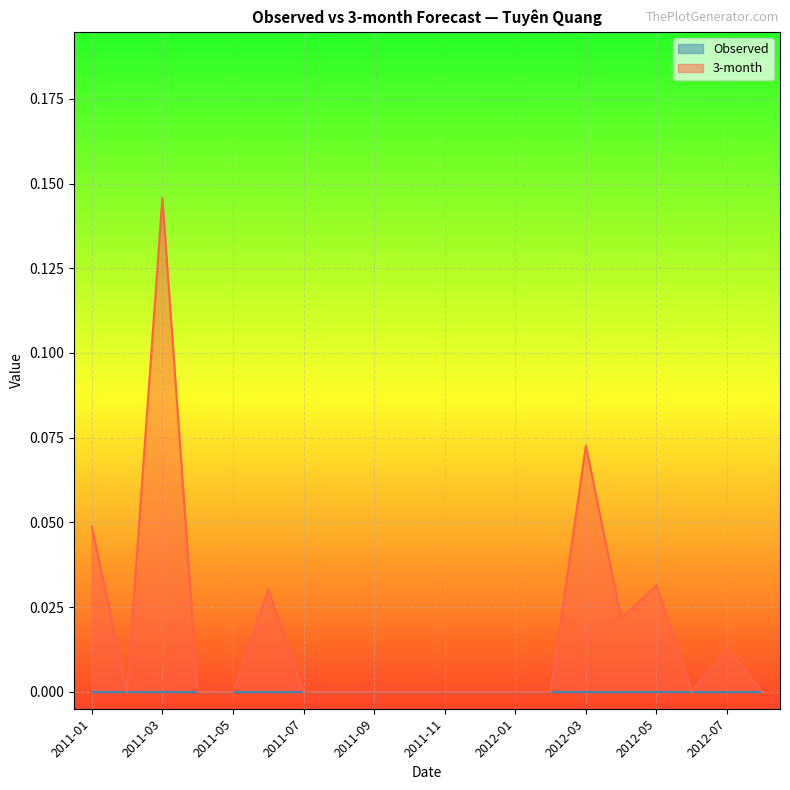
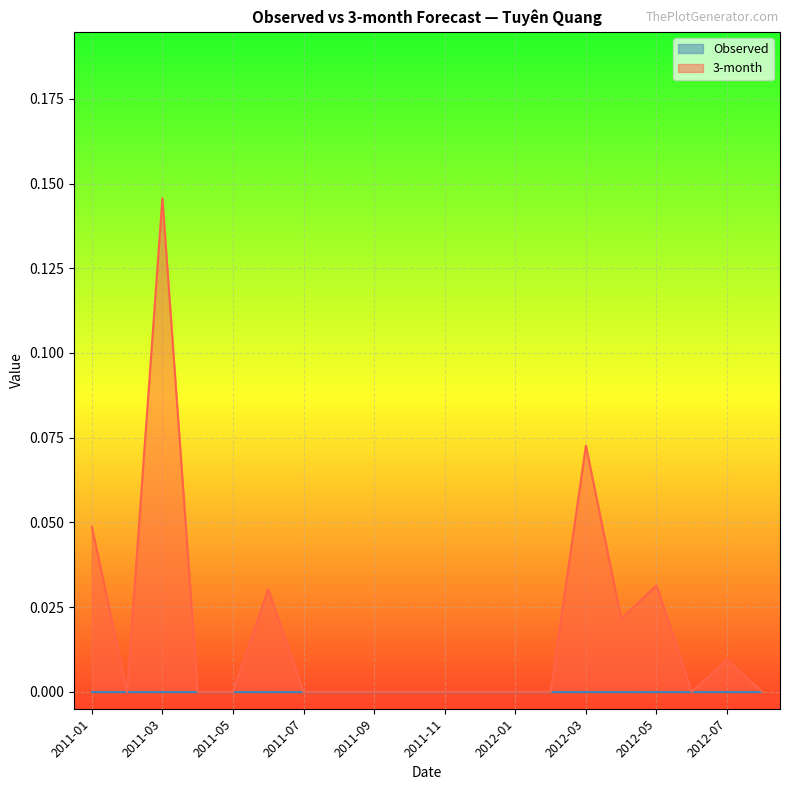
  {
    "Observed": {
      "2011-01": 0.000,
      "2011-03": 0.000,
      "2012-03": 0.000,
      "2012-05": 0.000,
      "2012-07": 0.000
    },
    "3-month": {
      "2011-01": 0.049,
      "2011-03": 0.146,
      "2012-03": 0.073,
      "2012-05": 0.031,
-     "2012-07": 0.013
+     "2012-07": 0.009
    }
  }
